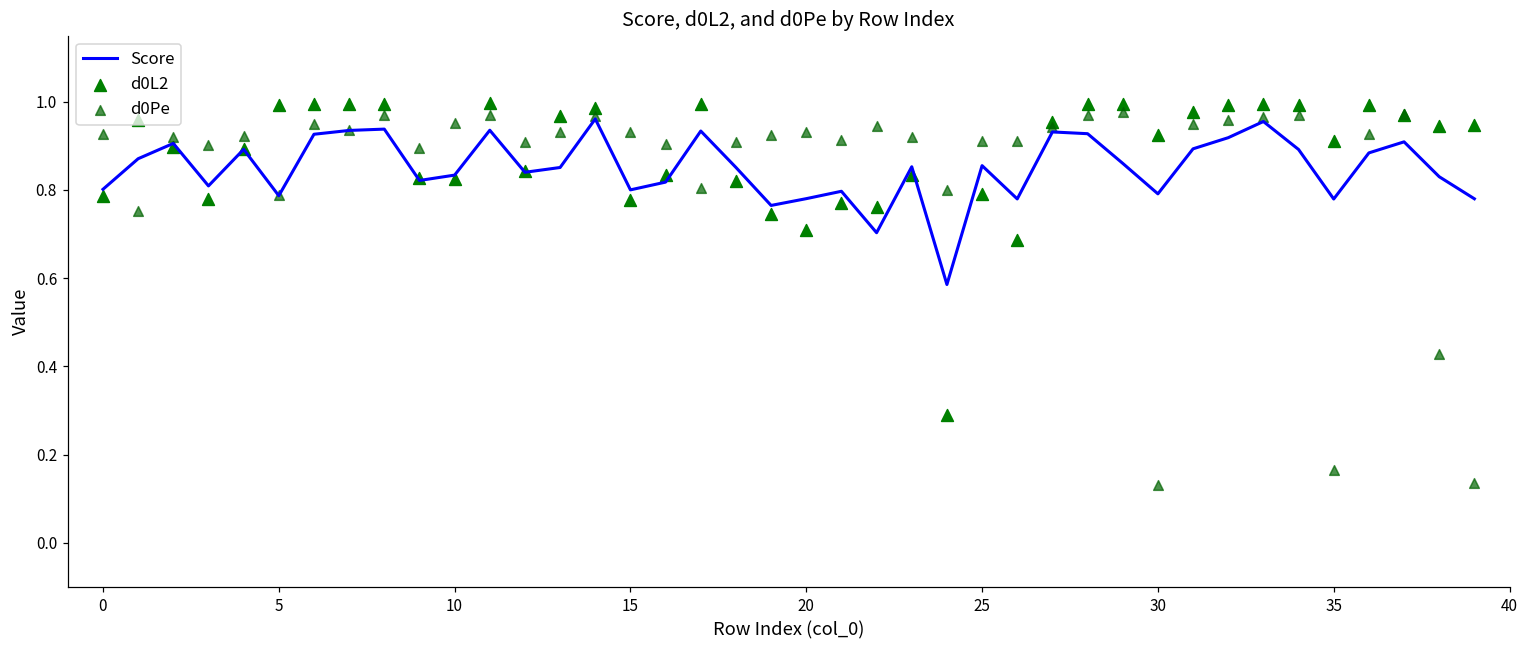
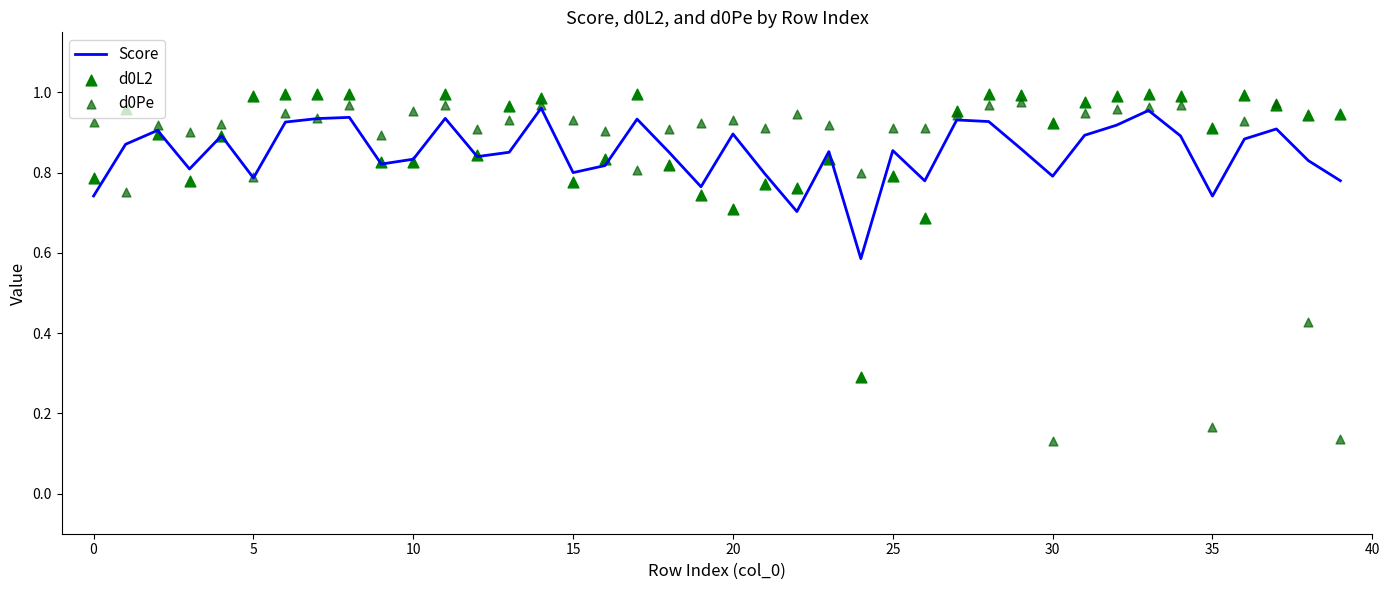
  {
    "Score": {
-     "0": 0.80,
+     "0": 0.74,
      "10": 0.83,
      "15": 0.80,
-     "20": 0.78,
+     "20": 0.90,
      "25": 0.86,
      "30": 0.79,
-     "35": 0.78
+     "35": 0.74
    }
  }
